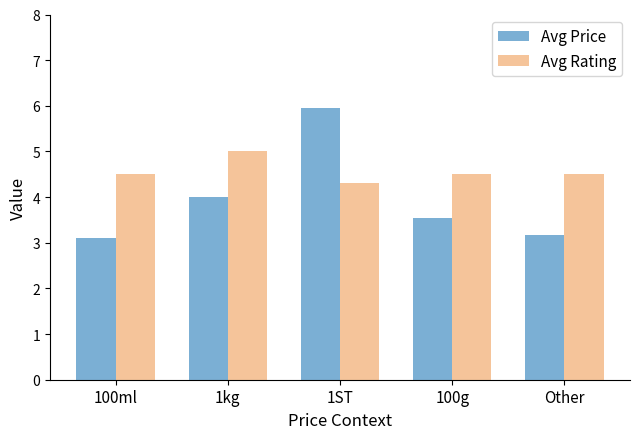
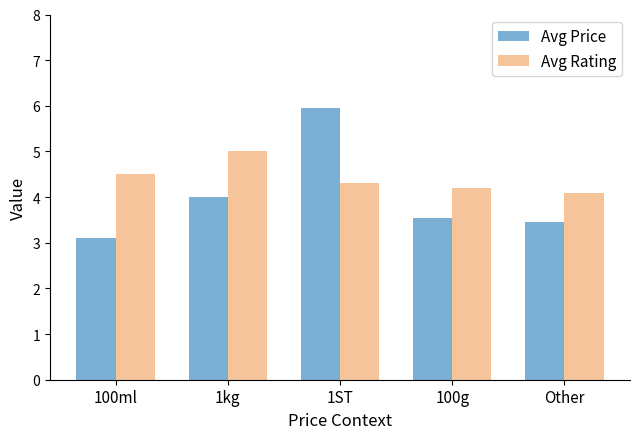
  {
    "Avg Price": {
      "100ml": 3.1,
      "1kg": 4.0,
      "1ST": 6.0,
      "100g": 3.6,
-     "Other": 3.2
+     "Other": 3.5
    },
    "Avg Rating": {
      "100ml": 4.5,
      "1kg": 5.0,
      "1ST": 4.3,
-     "100g": 4.5,
-     "Other": 4.5
+     "100g": 4.2,
+     "Other": 4.1
    }
  }
